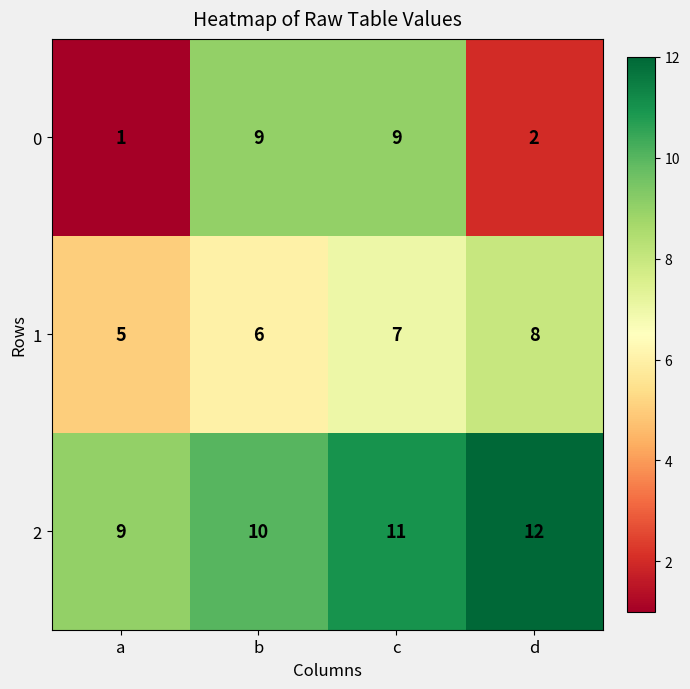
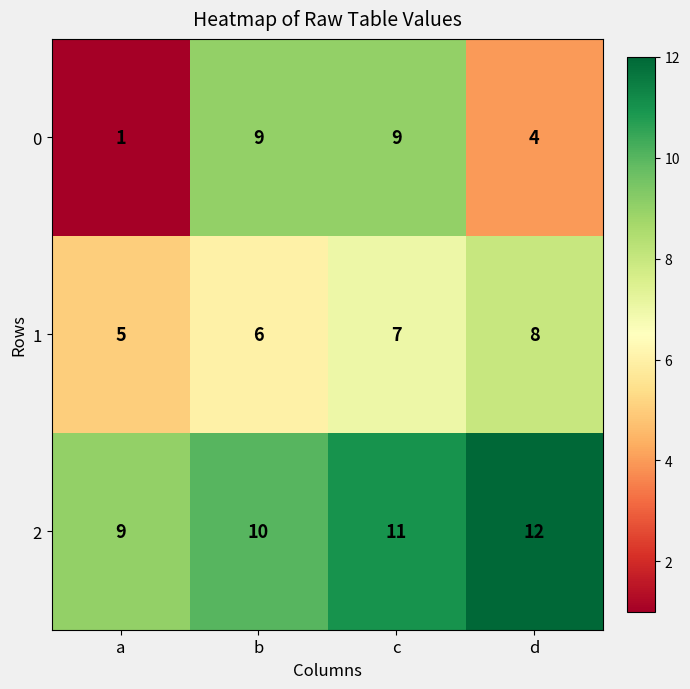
  {
    "0": {
      "a": 1,
      "b": 9,
      "c": 9,
-     "d": 2
+     "d": 4
    },
    "1": {
      "a": 5,
      "b": 6,
      "c": 7,
      "d": 8
    },
    "2": {
      "a": 9,
      "b": 10,
      "c": 11,
      "d": 12
    }
  }
